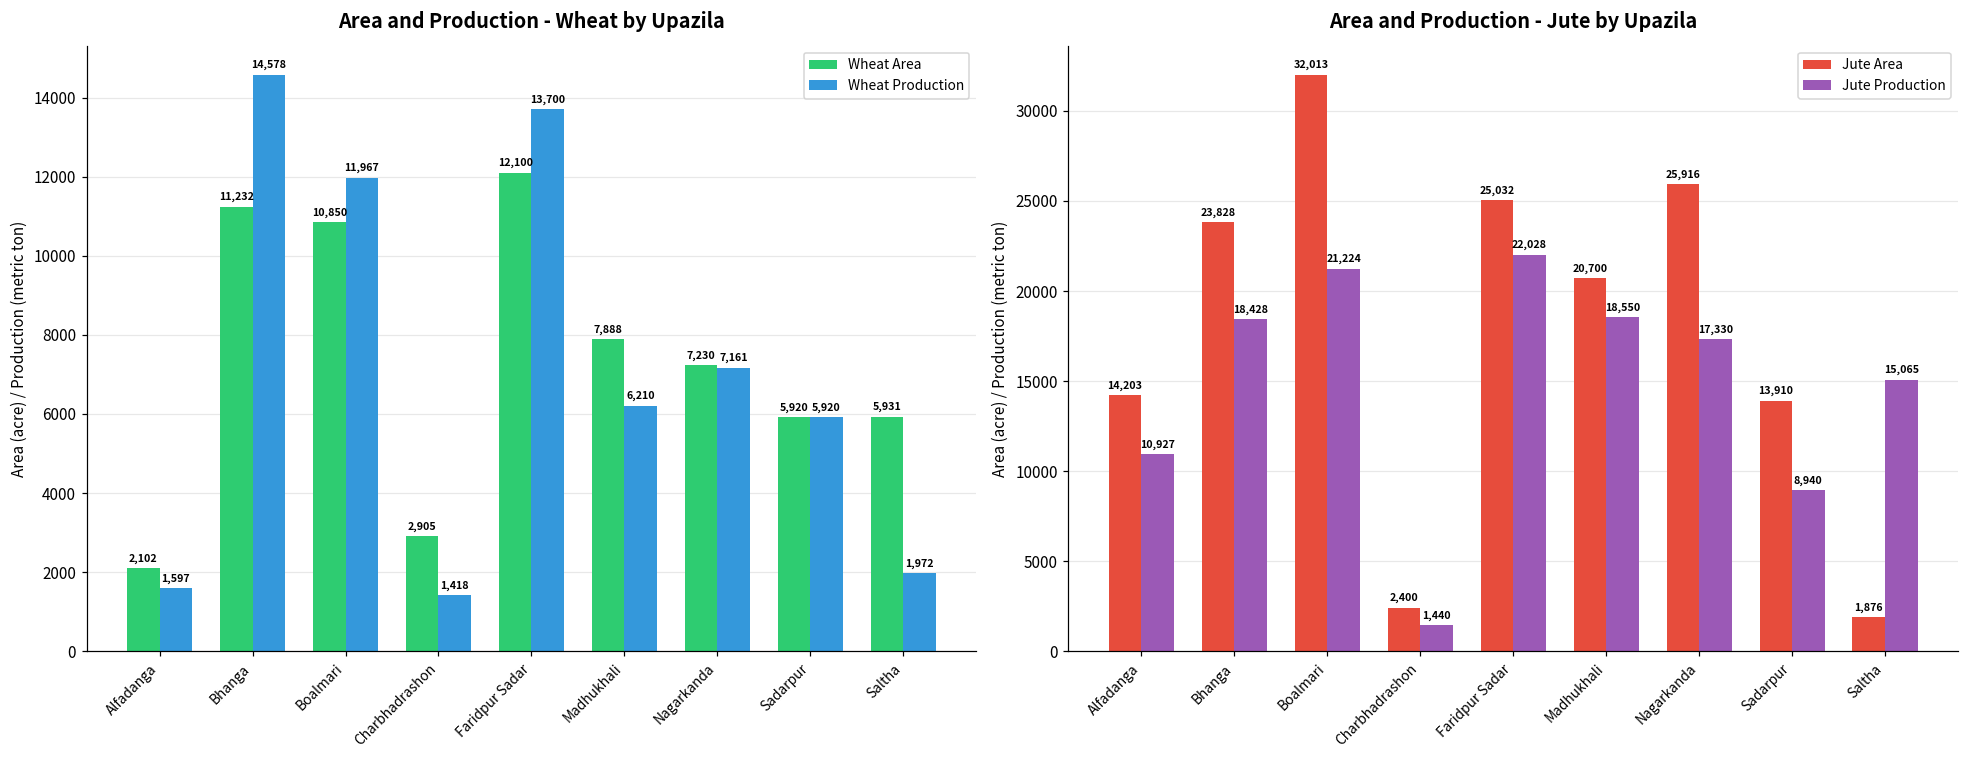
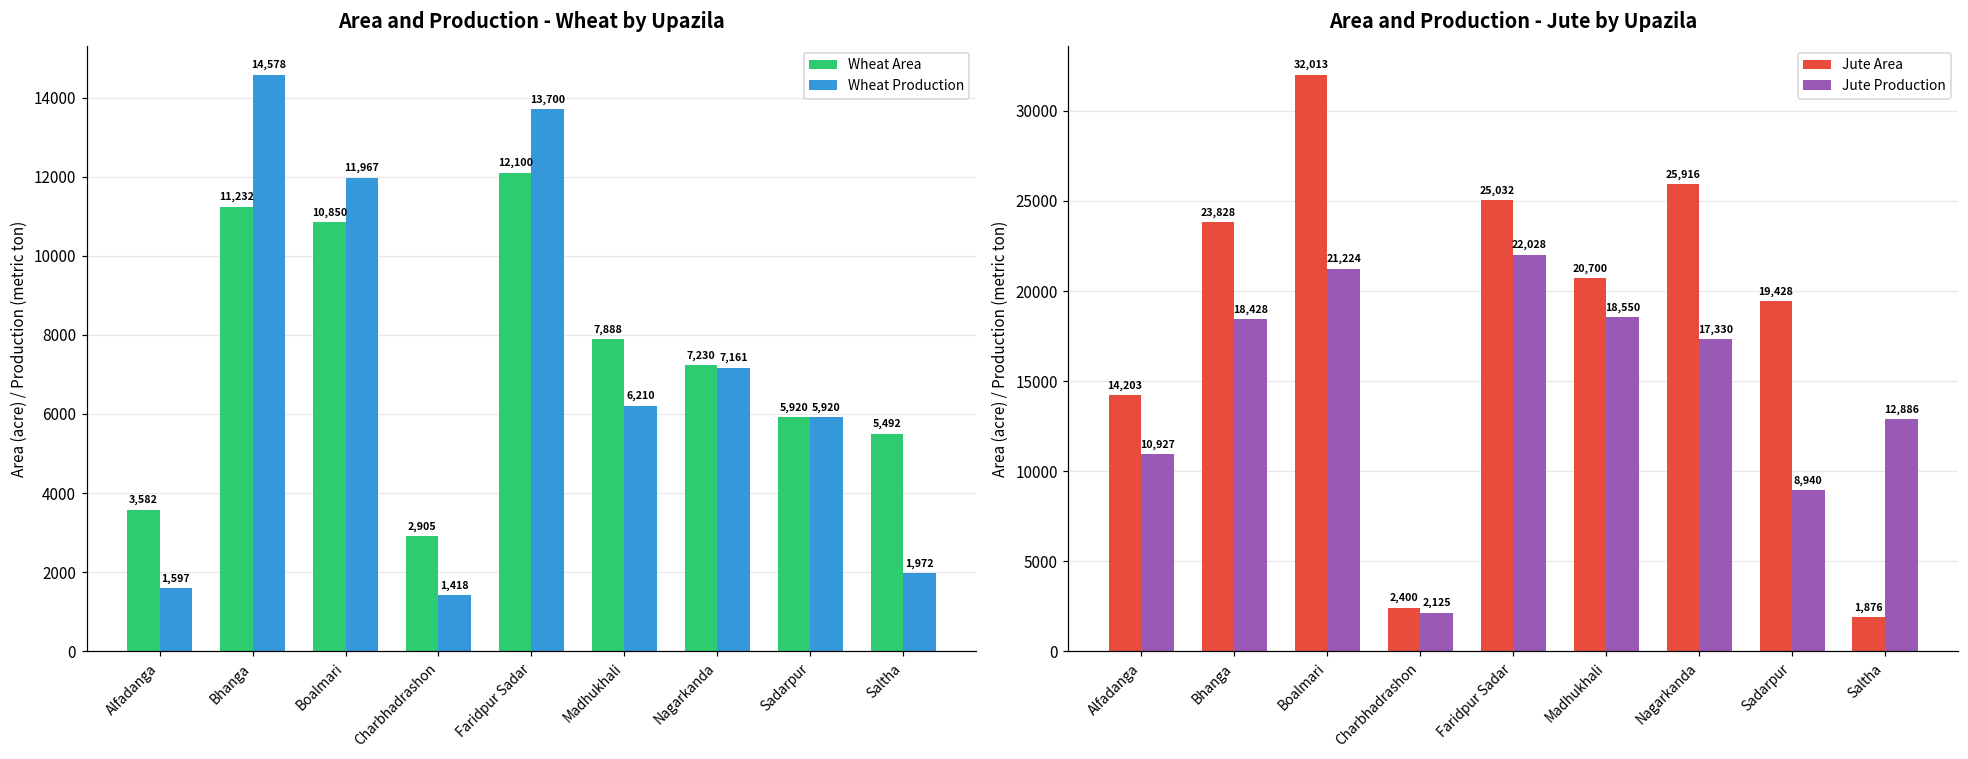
  {
    "Area and Production - Wheat by Upazila": {
      "Wheat Area": {
-       "Alfadanga": "2,102",
+       "Alfadanga": "3,582",
        "Bhanga": "11,232",
        "Boalmari": "10,850",
        "Charbhadrashon": "2,905",
        "Faridpur Sadar": "12,100",
        "Madhukhali": "7,888",
        "Nagarkanda": "7,230",
        "Sadarpur": "5,920",
-       "Saltha": "5,931"
+       "Saltha": "5,492"
      },
      "Wheat Production": {
        "Alfadanga": "1,597",
        "Bhanga": "14,578",
        "Boalmari": "11,967",
        "Charbhadrashon": "1,418",
        "Faridpur Sadar": "13,700",
        "Madhukhali": "6,210",
        "Nagarkanda": "7,161",
        "Sadarpur": "5,920",
        "Saltha": "1,972"
      }
    },
    "Area and Production - Jute by Upazila": {
      "Jute Area": {
        "Alfadanga": "14,203",
        "Bhanga": "23,828",
        "Boalmari": "32,013",
        "Charbhadrashon": "2,400",
        "Faridpur Sadar": "25,032",
        "Madhukhali": "20,700",
        "Nagarkanda": "25,916",
-       "Sadarpur": "13,910",
+       "Sadarpur": "19,428",
        "Saltha": "1,876"
      },
      "Jute Production": {
        "Alfadanga": "10,927",
        "Bhanga": "18,428",
        "Boalmari": "21,224",
-       "Charbhadrashon": "1,440",
+       "Charbhadrashon": "2,125",
        "Faridpur Sadar": "22,028",
        "Madhukhali": "18,550",
        "Nagarkanda": "17,330",
        "Sadarpur": "8,940",
-       "Saltha": "15,065"
+       "Saltha": "12,886"
      }
    }
  }
